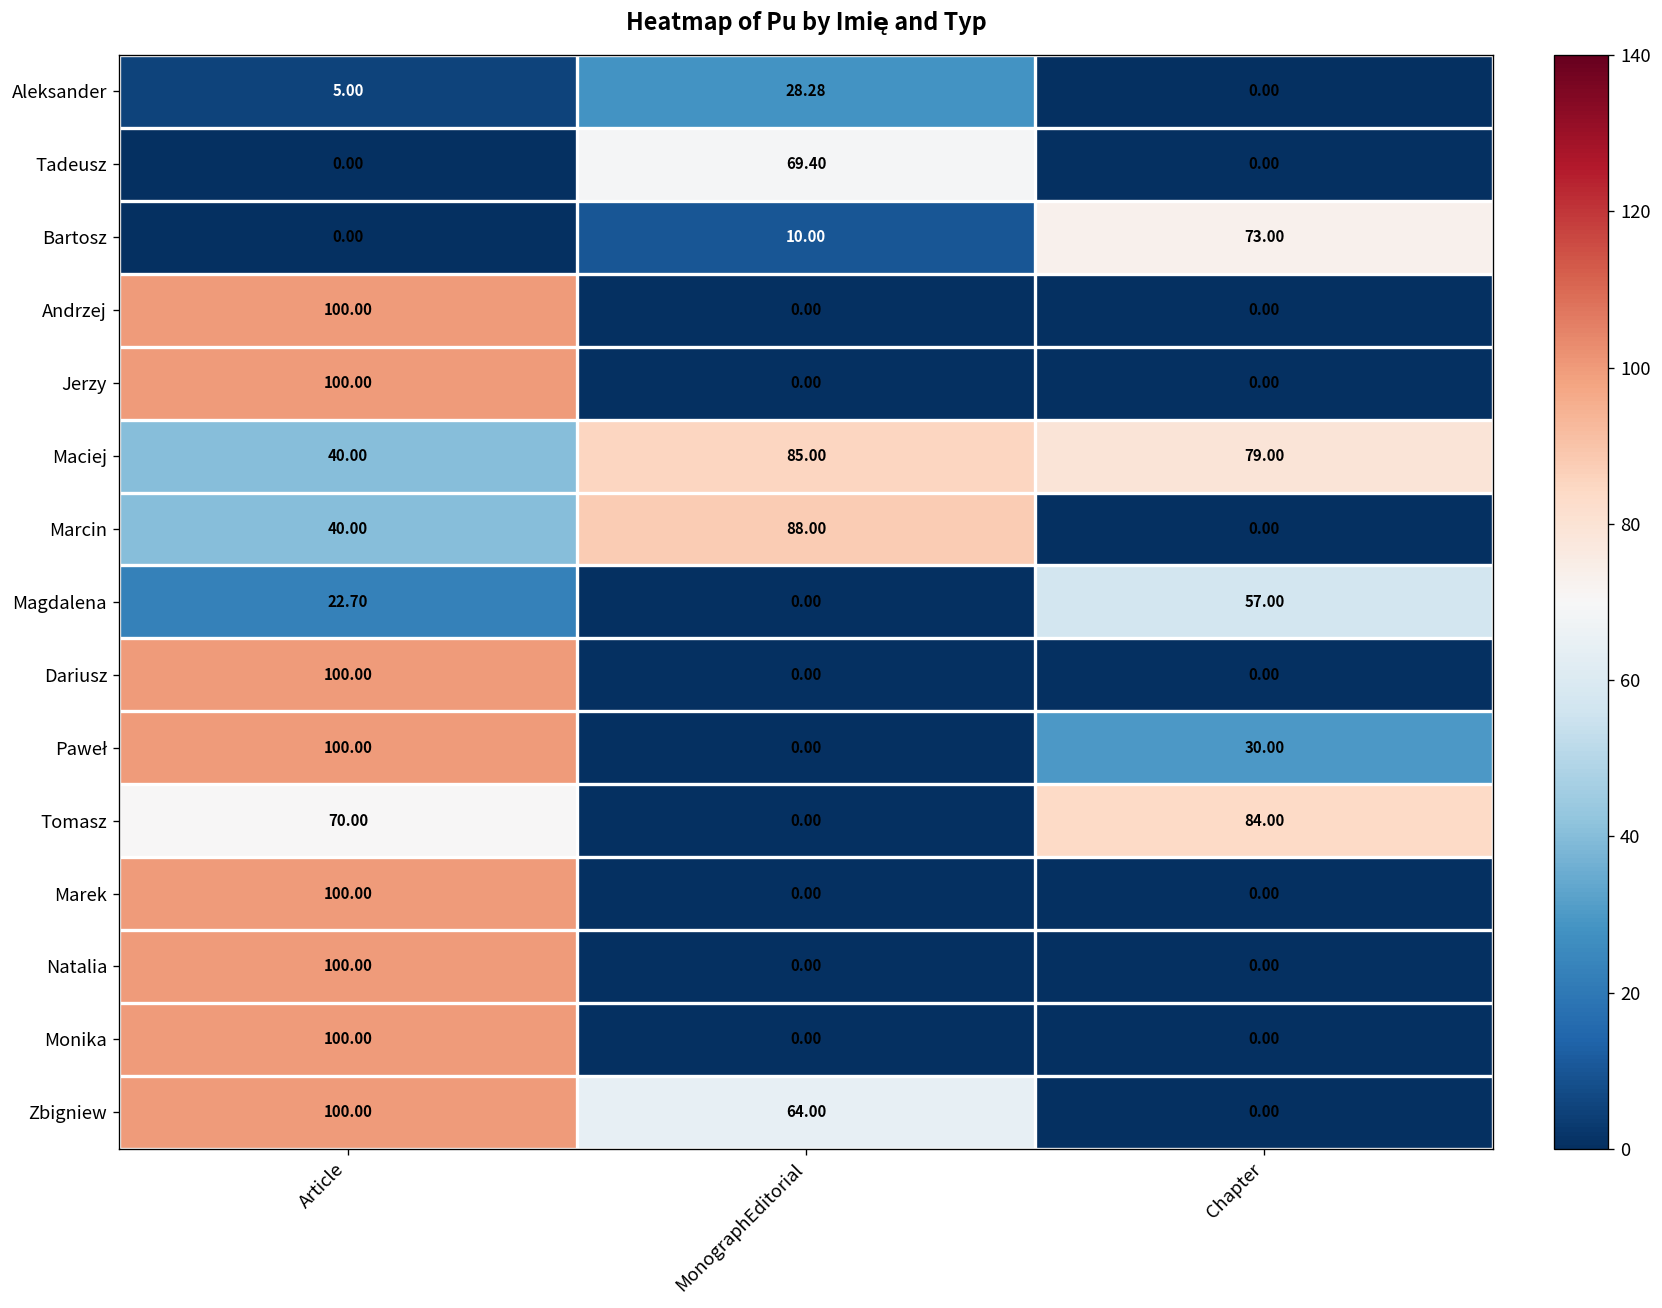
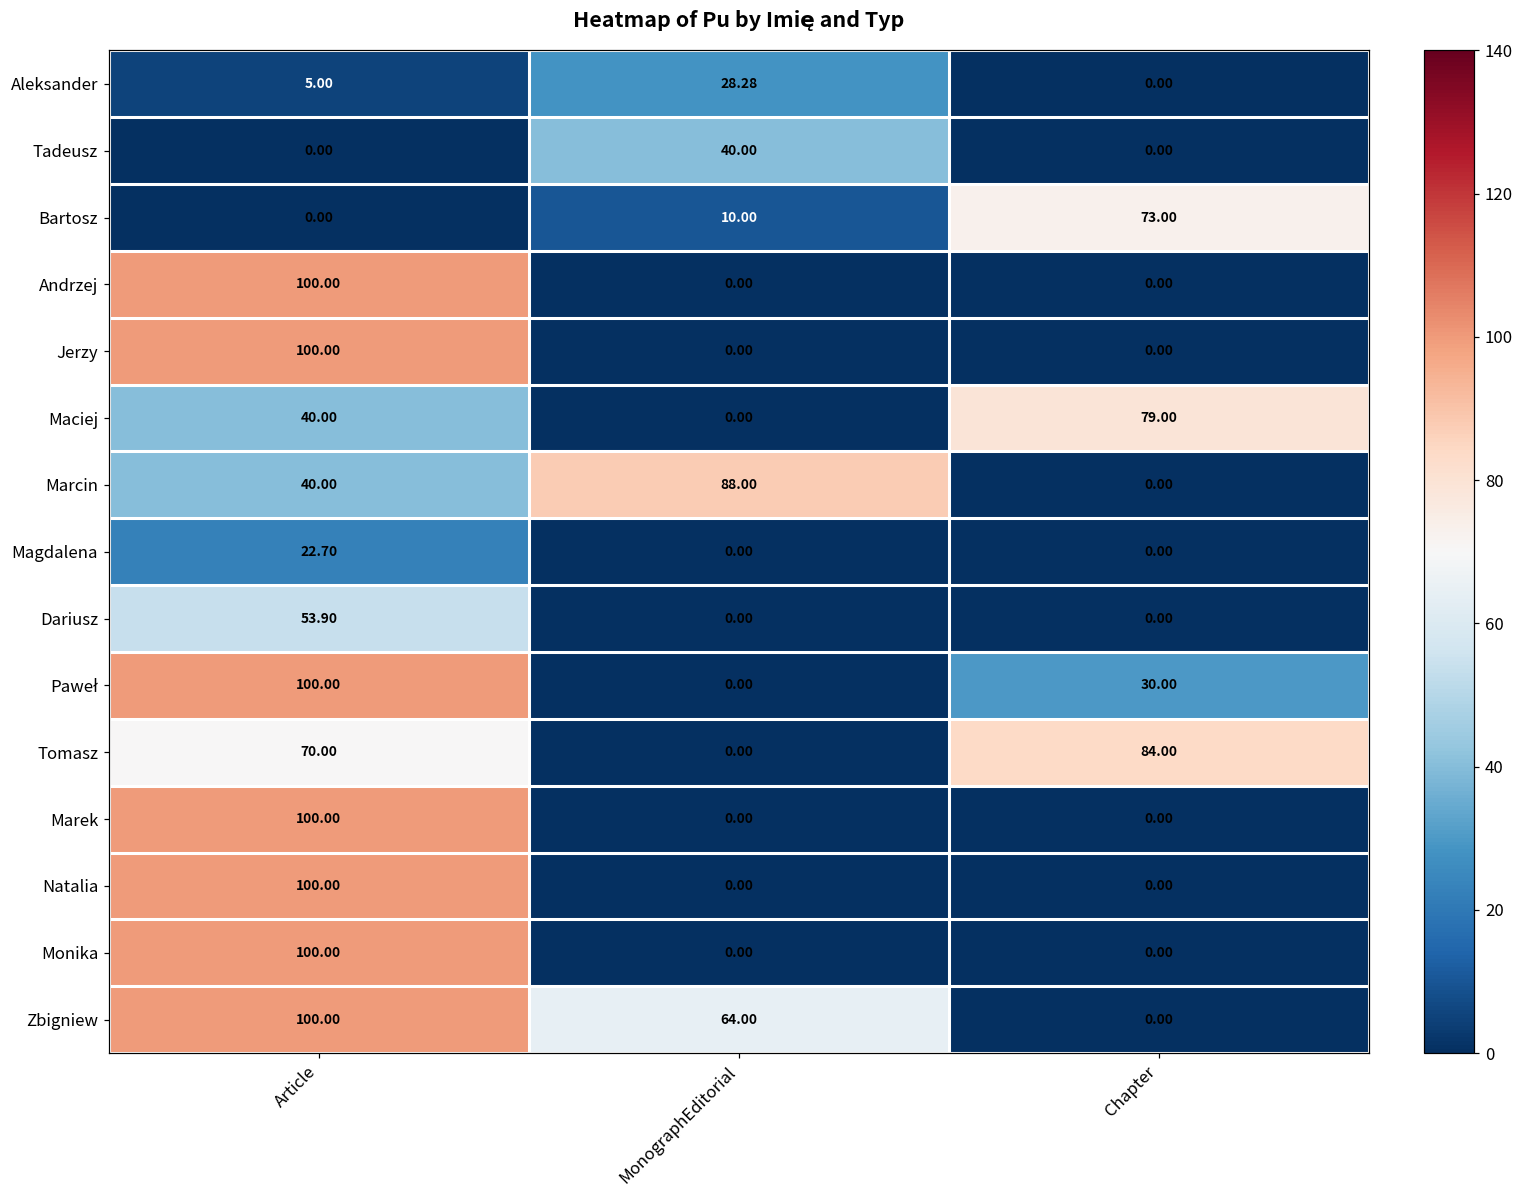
  {
    "Aleksander": {
      "Article": 5.00,
      "MonographEditorial": 28.28,
      "Chapter": 0.00
    },
    "Tadeusz": {
      "Article": 0.00,
-     "MonographEditorial": 69.40,
+     "MonographEditorial": 40.00,
      "Chapter": 0.00
    },
    "Bartosz": {
      "Article": 0.00,
      "MonographEditorial": 10.00,
      "Chapter": 73.00
    },
    "Andrzej": {
      "Article": 100.00,
      "MonographEditorial": 0.00,
      "Chapter": 0.00
    },
    "Jerzy": {
      "Article": 100.00,
      "MonographEditorial": 0.00,
      "Chapter": 0.00
    },
    "Maciej": {
      "Article": 40.00,
-     "MonographEditorial": 85.00,
+     "MonographEditorial": 0.00,
      "Chapter": 79.00
    },
    "Marcin": {
      "Article": 40.00,
      "MonographEditorial": 88.00,
      "Chapter": 0.00
    },
    "Magdalena": {
      "Article": 22.70,
      "MonographEditorial": 0.00,
-     "Chapter": 57.00
+     "Chapter": 0.00
    },
    "Dariusz": {
-     "Article": 100.00,
+     "Article": 53.90,
      "MonographEditorial": 0.00,
      "Chapter": 0.00
    },
    "Paweł": {
      "Article": 100.00,
      "MonographEditorial": 0.00,
      "Chapter": 30.00
    },
    "Tomasz": {
      "Article": 70.00,
      "MonographEditorial": 0.00,
      "Chapter": 84.00
    },
    "Marek": {
      "Article": 100.00,
      "MonographEditorial": 0.00,
      "Chapter": 0.00
    },
    "Natalia": {
      "Article": 100.00,
      "MonographEditorial": 0.00,
      "Chapter": 0.00
    },
    "Monika": {
      "Article": 100.00,
      "MonographEditorial": 0.00,
      "Chapter": 0.00
    },
    "Zbigniew": {
      "Article": 100.00,
      "MonographEditorial": 64.00,
      "Chapter": 0.00
    }
  }
